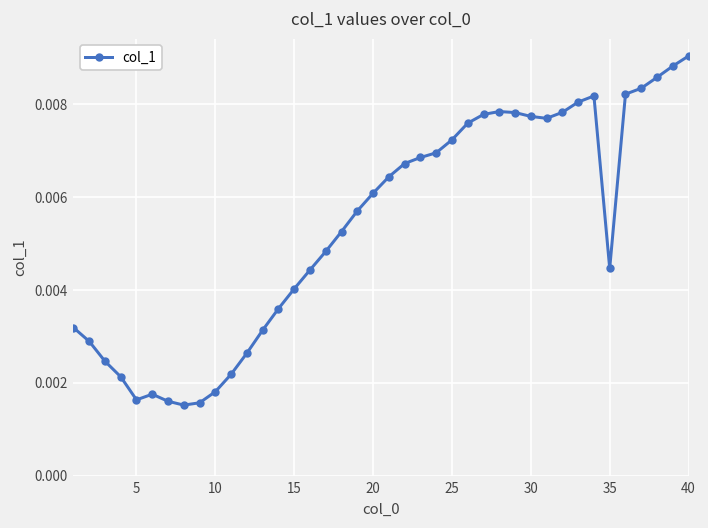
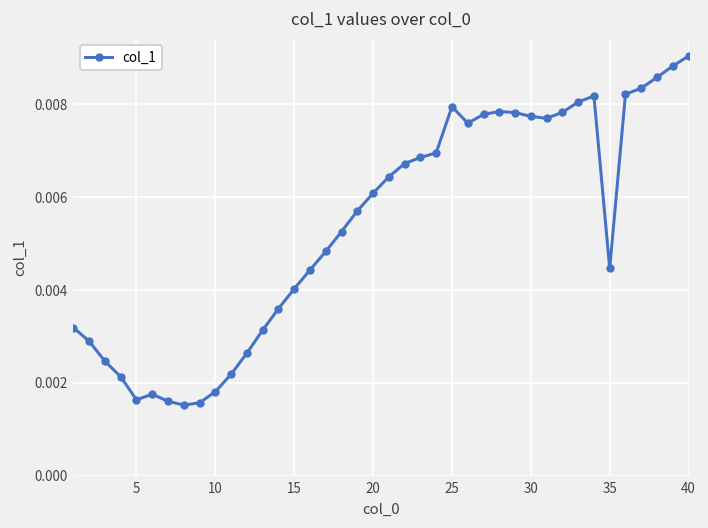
  {
    "5": 0.0016,
    "10": 0.0018,
    "15": 0.0040,
    "20": 0.0061,
-   "25": 0.0072,
+   "25": 0.0079,
    "30": 0.0077,
    "35": 0.0045,
    "40": 0.0090
  }
